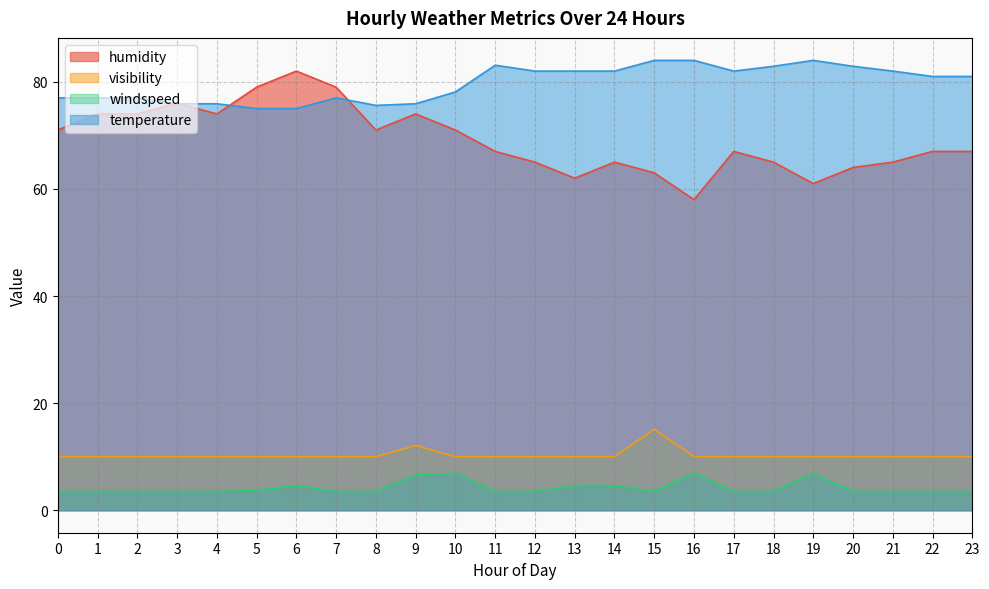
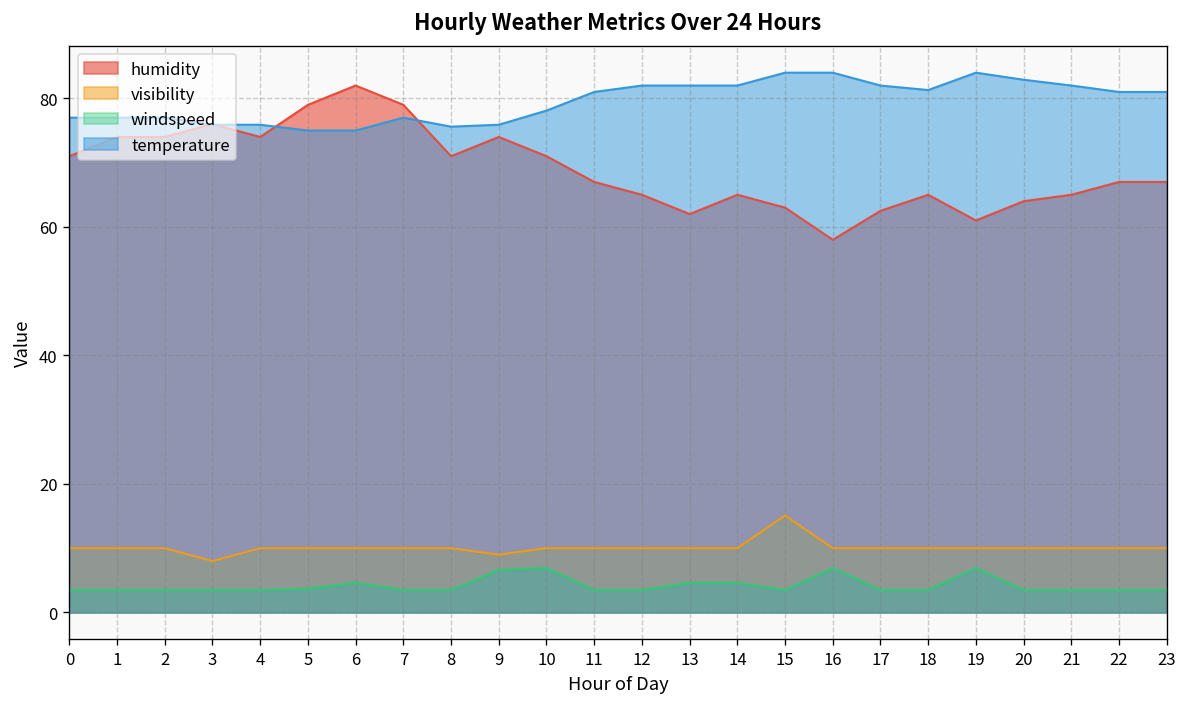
  {
    "humidity": {
      "0": 71,
      "4": 74,
      "5": 79,
      "6": 82,
      "7": 79,
      "8": 71,
      "9": 74,
      "10": 71,
      "11": 67,
      "12": 65,
      "13": 62,
      "14": 65,
      "15": 63,
      "16": 58,
-     "17": 67,
+     "17": 63,
      "18": 65,
      "19": 61,
      "20": 64,
      "21": 65,
      "22": 67,
      "23": 67
    },
    "visibility": {
      "0": 10,
      "1": 10,
      "2": 10,
-     "3": 10,
+     "3": 8,
      "4": 10,
      "5": 10,
      "6": 10,
      "7": 10,
      "8": 10,
-     "9": 12,
+     "9": 9,
      "10": 10,
      "11": 10,
      "12": 10,
      "13": 10,
      "14": 10,
      "15": 15,
      "16": 10,
      "17": 10,
      "18": 10,
      "19": 10,
      "20": 10,
      "21": 10,
      "22": 10,
      "23": 10
    },
    "windspeed": {
      "0": 4,
      "1": 4,
      "2": 4,
      "3": 4,
      "4": 4,
      "5": 4,
      "6": 5,
      "7": 4,
      "8": 4,
      "9": 7,
      "10": 7,
      "11": 4,
      "12": 4,
      "13": 5,
      "14": 5,
      "15": 4,
      "16": 7,
      "17": 4,
      "18": 4,
      "19": 7,
      "20": 4,
      "21": 4,
      "22": 4,
      "23": 4
    },
    "temperature": {
      "0": 77,
      "4": 76,
      "5": 75,
      "6": 75,
      "7": 77,
      "8": 76,
      "9": 76,
      "10": 78,
-     "11": 83,
+     "11": 81,
      "12": 82,
      "13": 82,
      "14": 82,
      "15": 84,
      "16": 84,
      "17": 82,
-     "18": 83,
+     "18": 81,
      "19": 84,
      "20": 83,
      "21": 82,
      "22": 81,
      "23": 81
    }
  }
